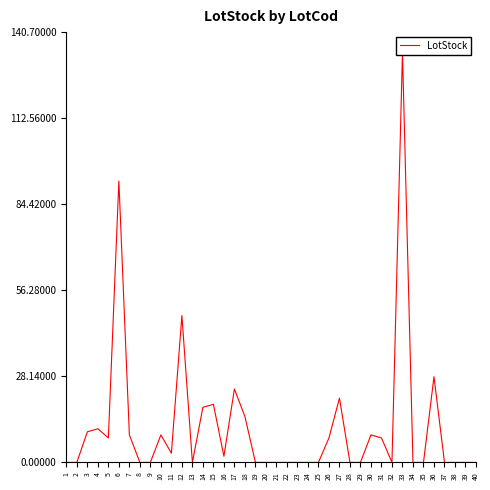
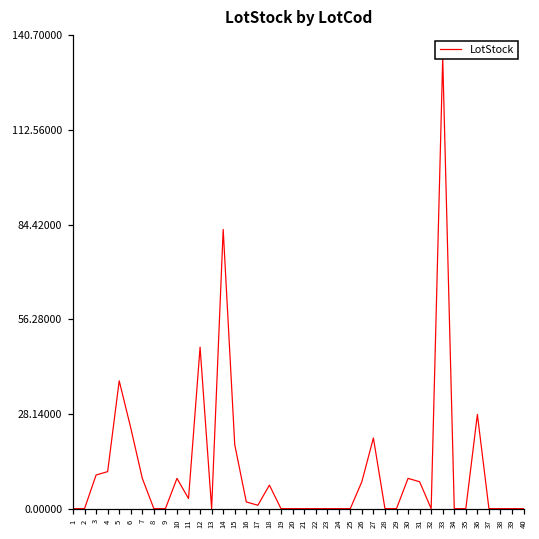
  {
    "1": 0,
    "2": 0,
    "3": 10,
    "4": 11,
-   "5": 8,
-   "6": 92,
+   "5": 38,
+   "6": 24,
    "7": 9,
    "8": 0,
    "9": 0,
    "10": 9,
    "11": 3,
    "12": 48,
    "13": 0,
-   "14": 18,
+   "14": 83,
    "15": 19,
    "16": 2,
-   "17": 24,
-   "18": 15,
+   "17": 1,
+   "18": 7,
    "19": 0,
    "20": 0,
    "21": 0,
    "22": 0,
    "23": 0,
    "24": 0,
    "25": 0,
    "26": 8,
    "27": 21,
    "28": 0,
    "29": 0,
    "30": 9,
    "31": 8,
    "32": 0,
    "34": 0,
    "35": 0,
    "36": 28,
    "37": 0,
    "38": 0,
    "39": 0,
    "40": 0
  }
